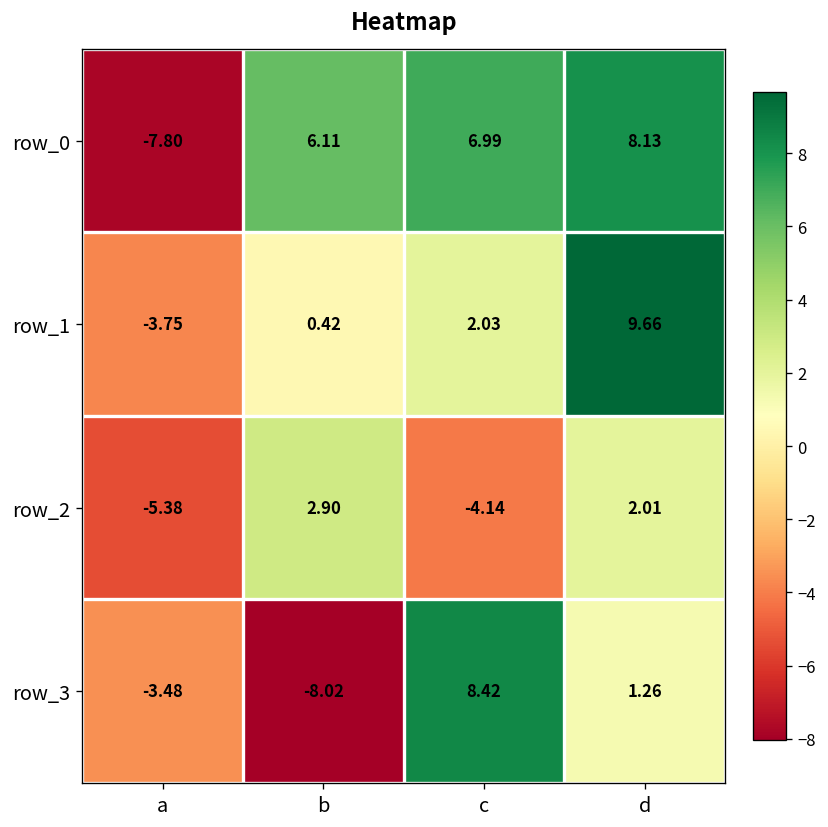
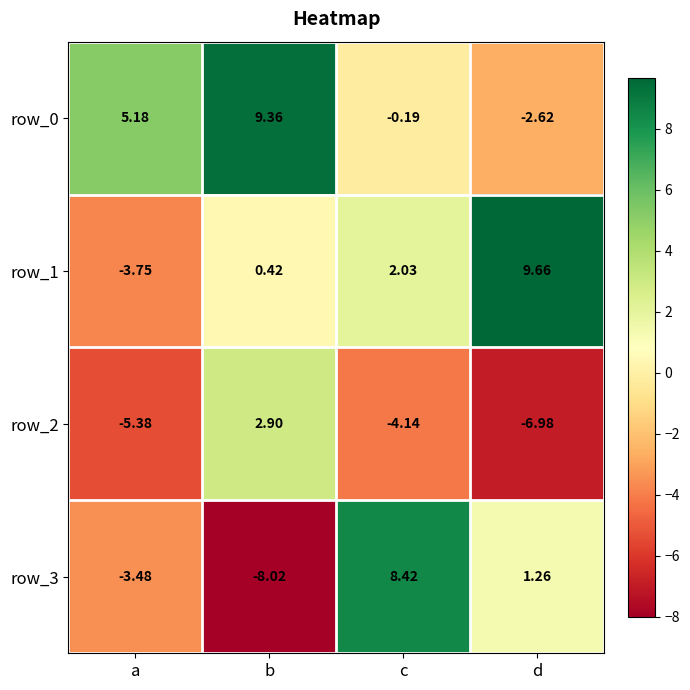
  {
    "row_0": {
-     "a": -7.80,
-     "b": 6.11,
-     "c": 6.99,
-     "d": 8.13
+     "a": 5.18,
+     "b": 9.36,
+     "c": -0.19,
+     "d": -2.62
    },
    "row_1": {
      "a": -3.75,
      "b": 0.42,
      "c": 2.03,
      "d": 9.66
    },
    "row_2": {
      "a": -5.38,
      "b": 2.90,
      "c": -4.14,
-     "d": 2.01
+     "d": -6.98
    },
    "row_3": {
      "a": -3.48,
      "b": -8.02,
      "c": 8.42,
      "d": 1.26
    }
  }
